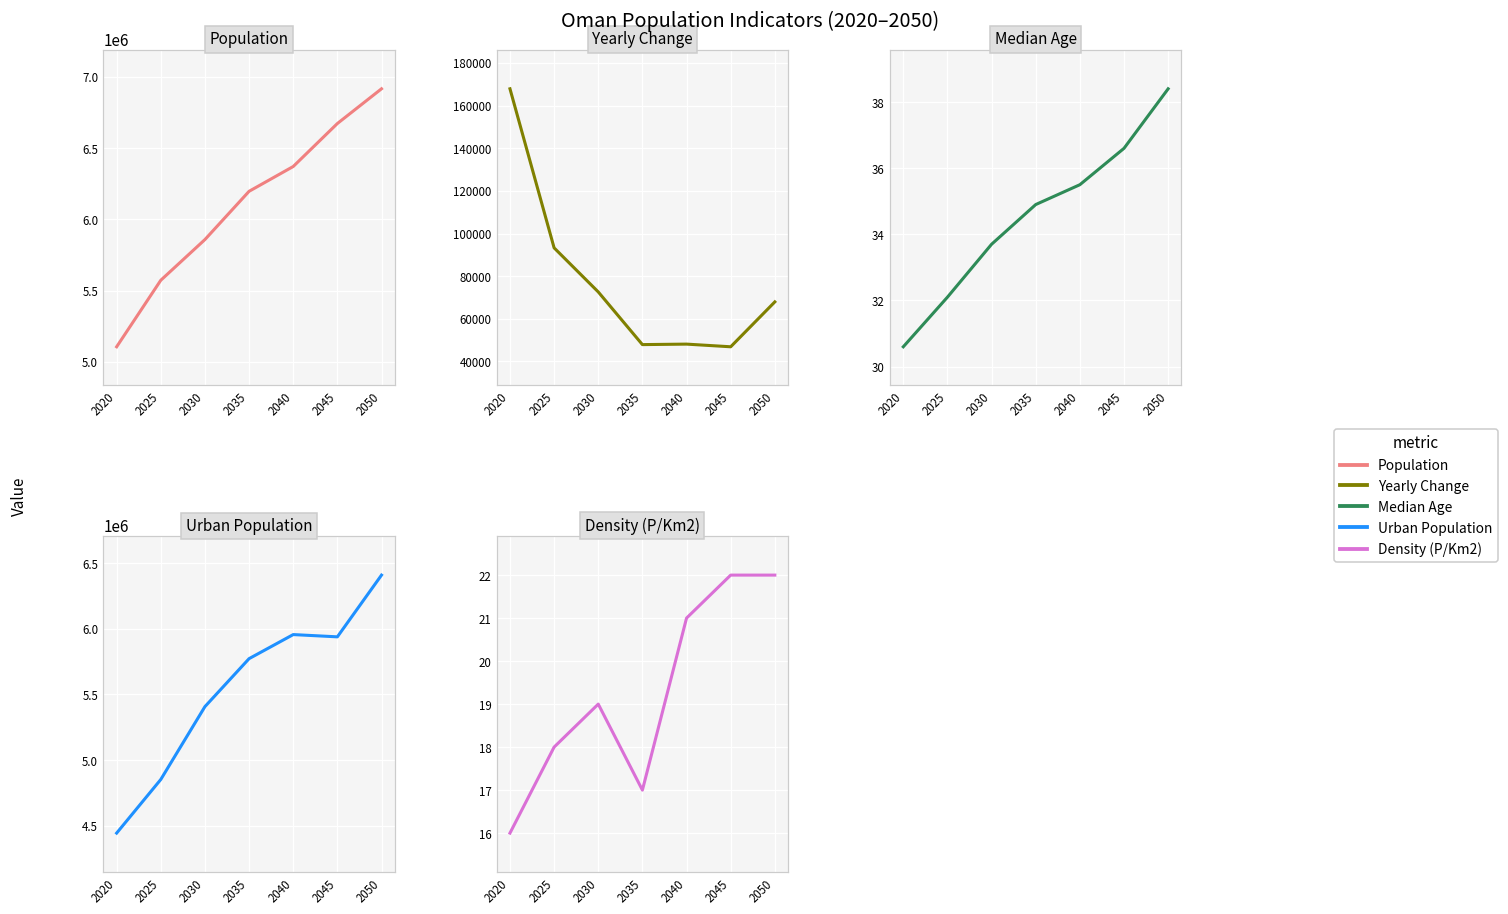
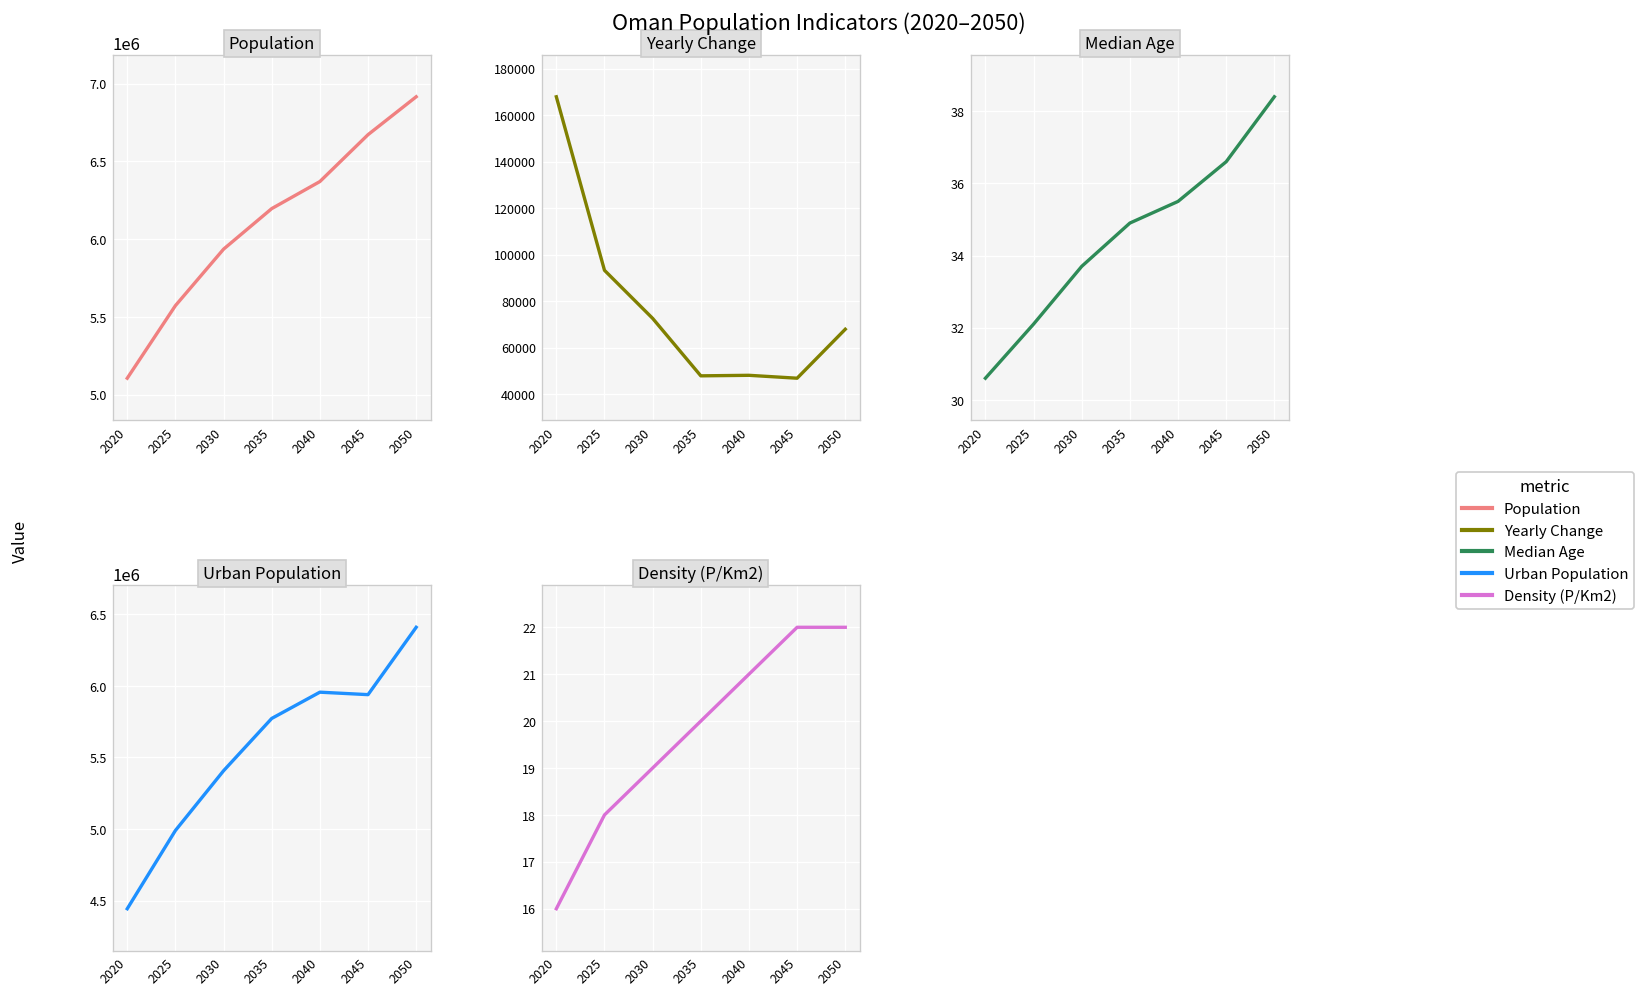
  {
    "Population": {
      "2020": 5110000,
      "2025": 5570000,
-     "2030": 5860000,
+     "2030": 5940000,
      "2035": 6200000,
      "2040": 6370000,
      "2045": 6670000,
      "2050": 6920000
    },
    "Yearly Change": {
      "2020": 168000,
      "2025": 93000,
      "2030": 73000,
      "2035": 48000,
      "2040": 48000,
      "2045": 47000,
      "2050": 68000
    },
    "Median Age": {
      "2020": 30.6,
      "2025": 32.1,
      "2030": 33.7,
      "2035": 34.9,
      "2040": 35.5,
      "2045": 36.6,
      "2050": 38.4
    },
    "Urban Population": {
      "2020": 4440000,
-     "2025": 4850000,
+     "2025": 4990000,
      "2030": 5410000,
      "2035": 5770000,
      "2040": 5960000,
      "2045": 5940000,
      "2050": 6410000
    },
    "Density (P/Km2)": {
      "2020": 16,
      "2025": 18,
      "2030": 19,
-     "2035": 17,
+     "2035": 20,
      "2040": 21,
      "2045": 22,
      "2050": 22
    }
  }
